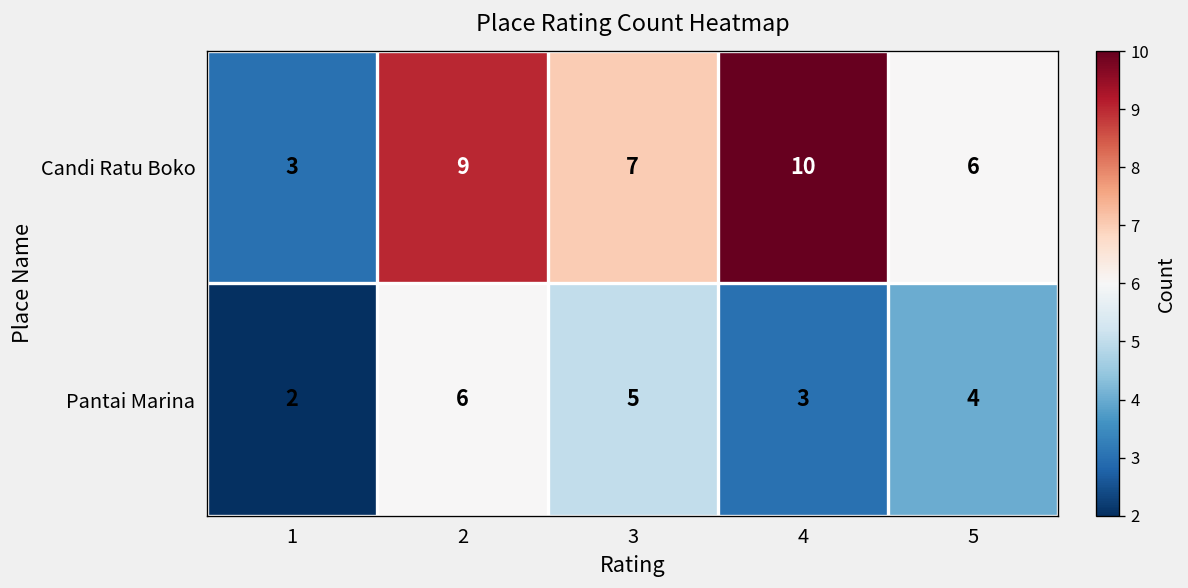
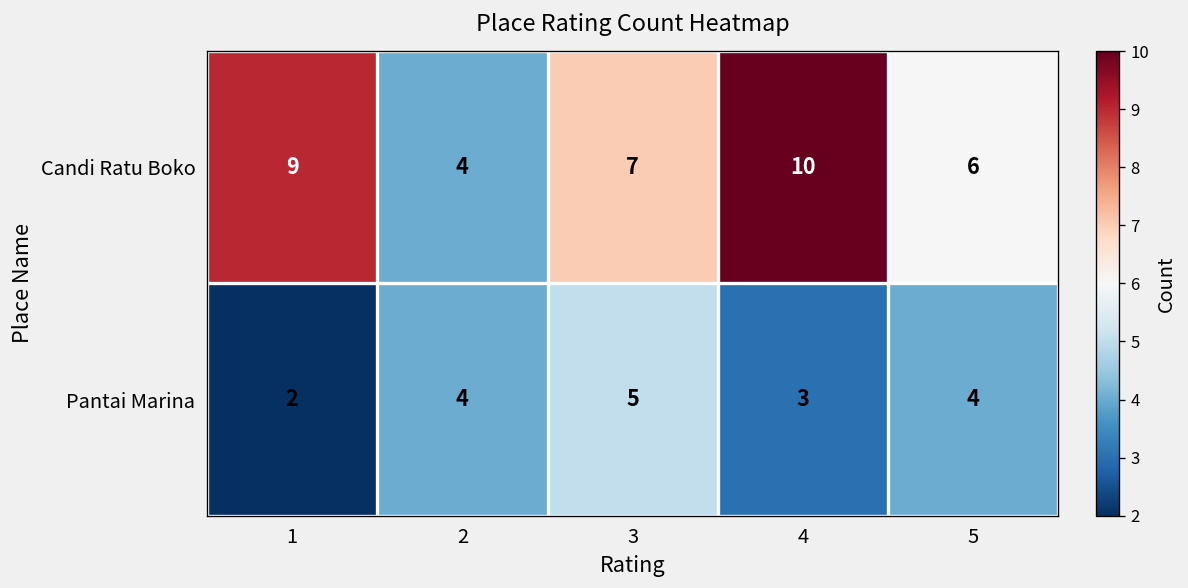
  {
    "Candi Ratu Boko": {
-     "1": 3,
-     "2": 9,
+     "1": 9,
+     "2": 4,
      "3": 7,
      "4": 10,
      "5": 6
    },
    "Pantai Marina": {
      "1": 2,
-     "2": 6,
+     "2": 4,
      "3": 5,
      "4": 3,
      "5": 4
    }
  }
